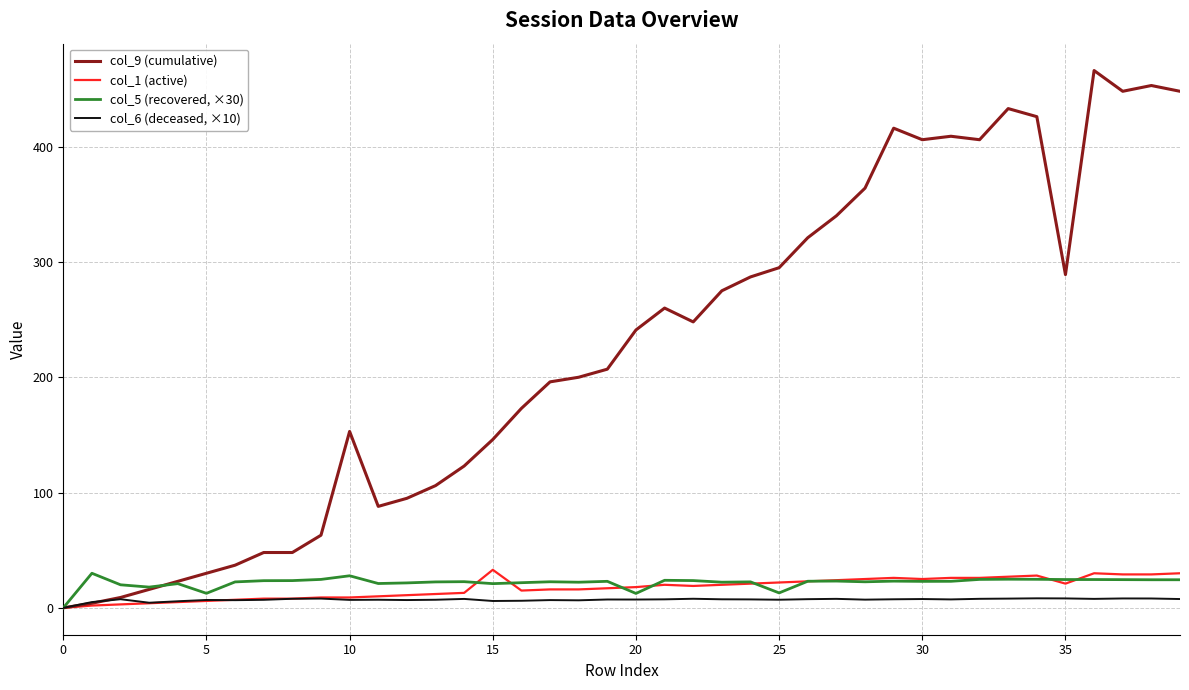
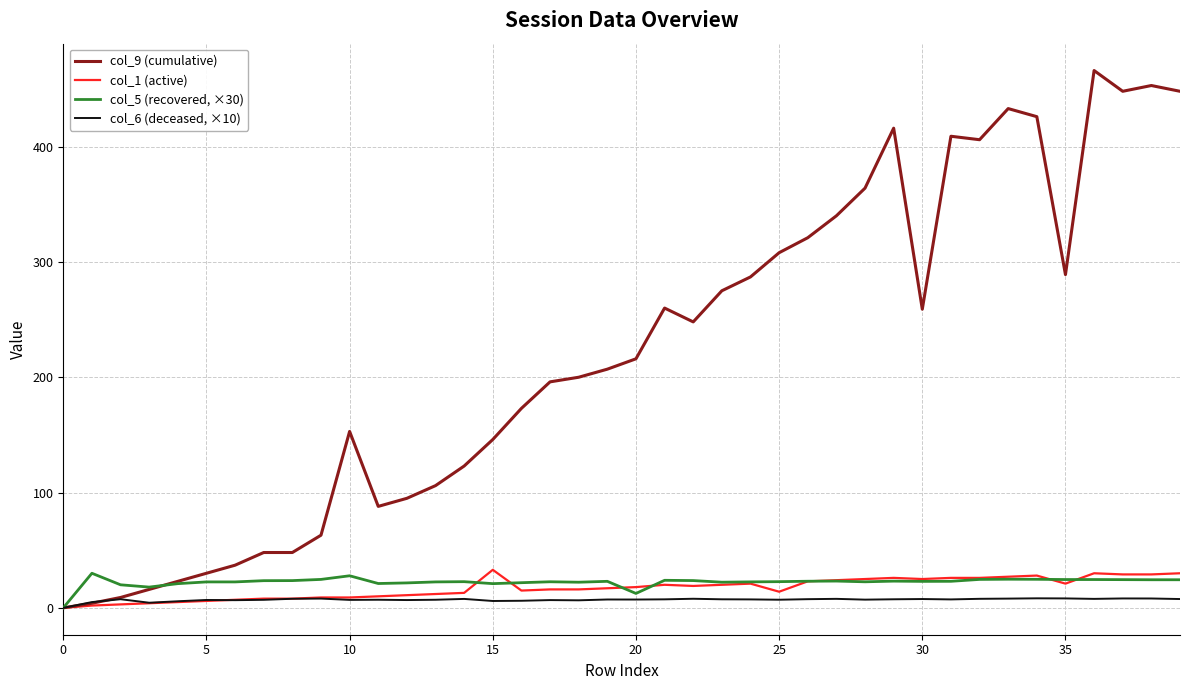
  {
    "col_9 (cumulative)": {
      "5": 30,
      "10": 153,
      "15": 146,
-     "20": 241,
-     "25": 295,
-     "30": 406,
+     "20": 216,
+     "25": 308,
+     "30": 259,
      "35": 289
    },
    "col_1 (active)": {
      "15": 33,
      "20": 18,
-     "25": 22,
+     "25": 14,
      "35": 21
    },
    "col_5 (recovered, ×30)": {
-     "5": 13,
+     "5": 23,
      "10": 28,
      "15": 21,
      "20": 13,
-     "25": 13,
+     "25": 23,
      "35": 25
    },
    "col_6 (deceased, ×10)": {
      "15": 6,
      "20": 7,
      "25": 7,
      "30": 8,
      "35": 8
    }
  }
